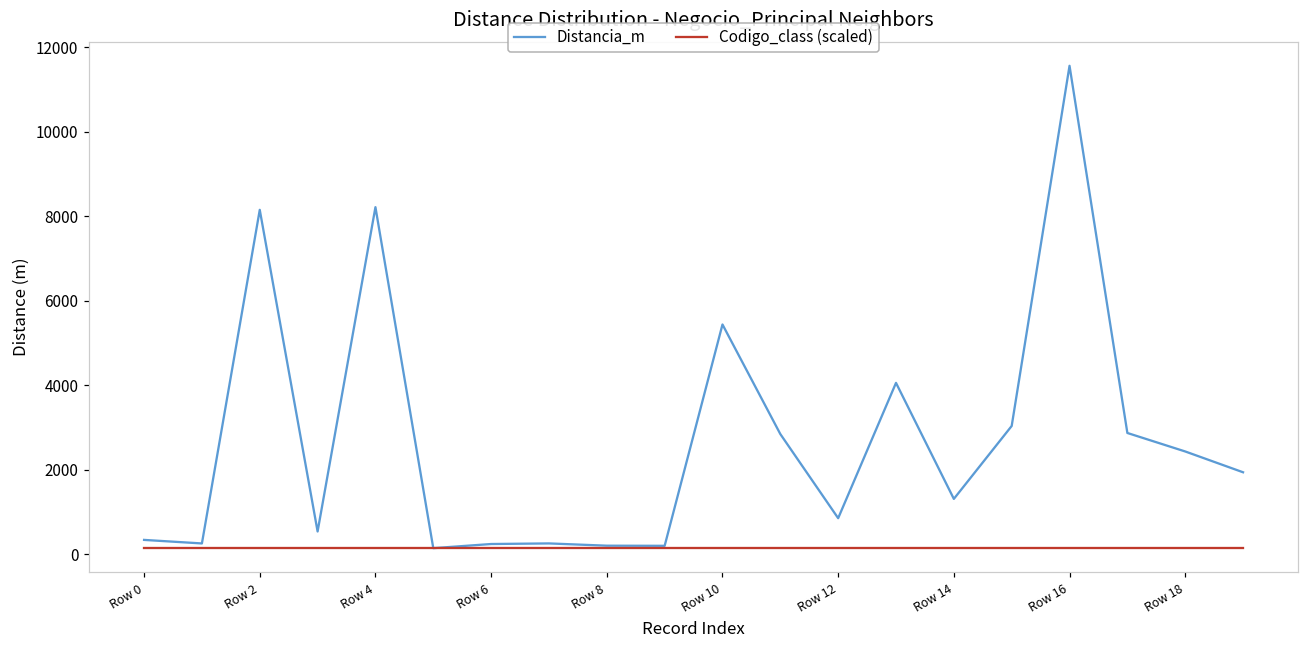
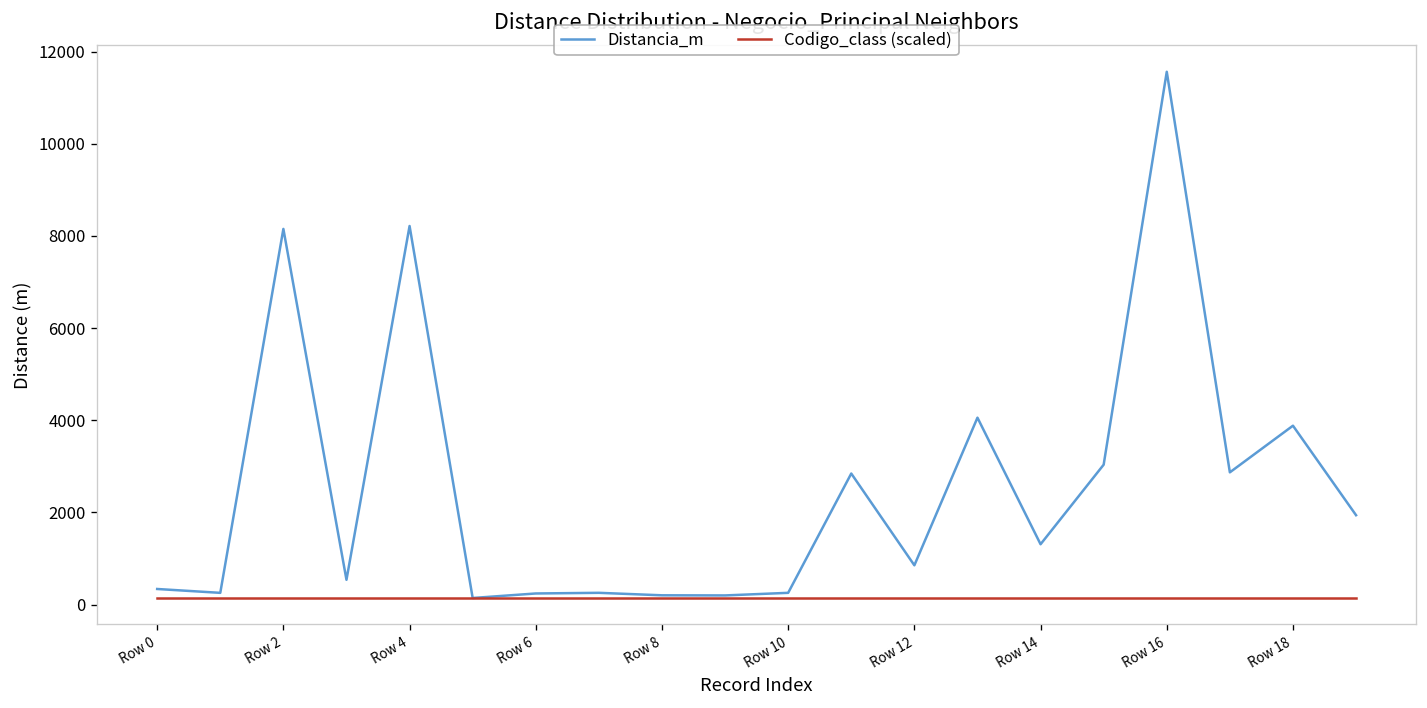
  {
    "Distancia_m": {
      "Row 0": 300,
      "Row 2": 8200,
      "Row 4": 8200,
      "Row 6": 200,
-     "Row 10": 5400,
+     "Row 10": 300,
      "Row 12": 900,
      "Row 14": 1300,
      "Row 16": 11600,
-     "Row 18": 2400
+     "Row 18": 3900
    },
    "Codigo_class (scaled)": {
      "Row 0": 100,
      "Row 2": 100,
      "Row 4": 100,
      "Row 6": 100,
      "Row 10": 100,
      "Row 12": 100,
      "Row 14": 100,
      "Row 16": 100,
      "Row 18": 100
    }
  }
